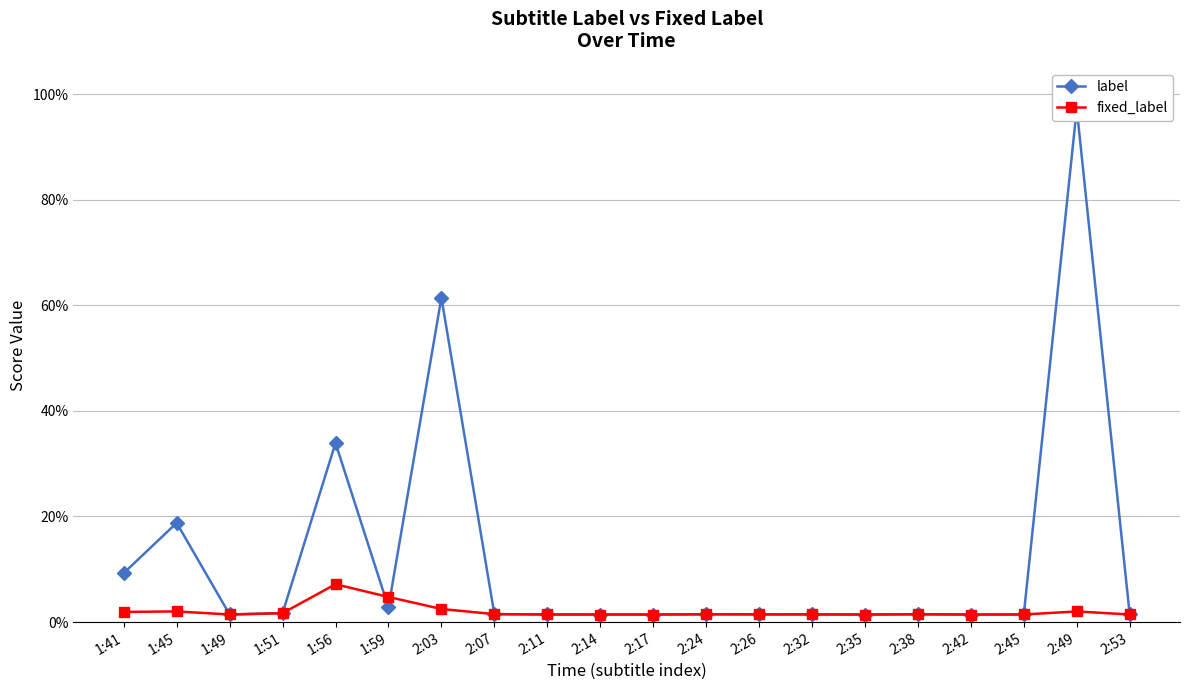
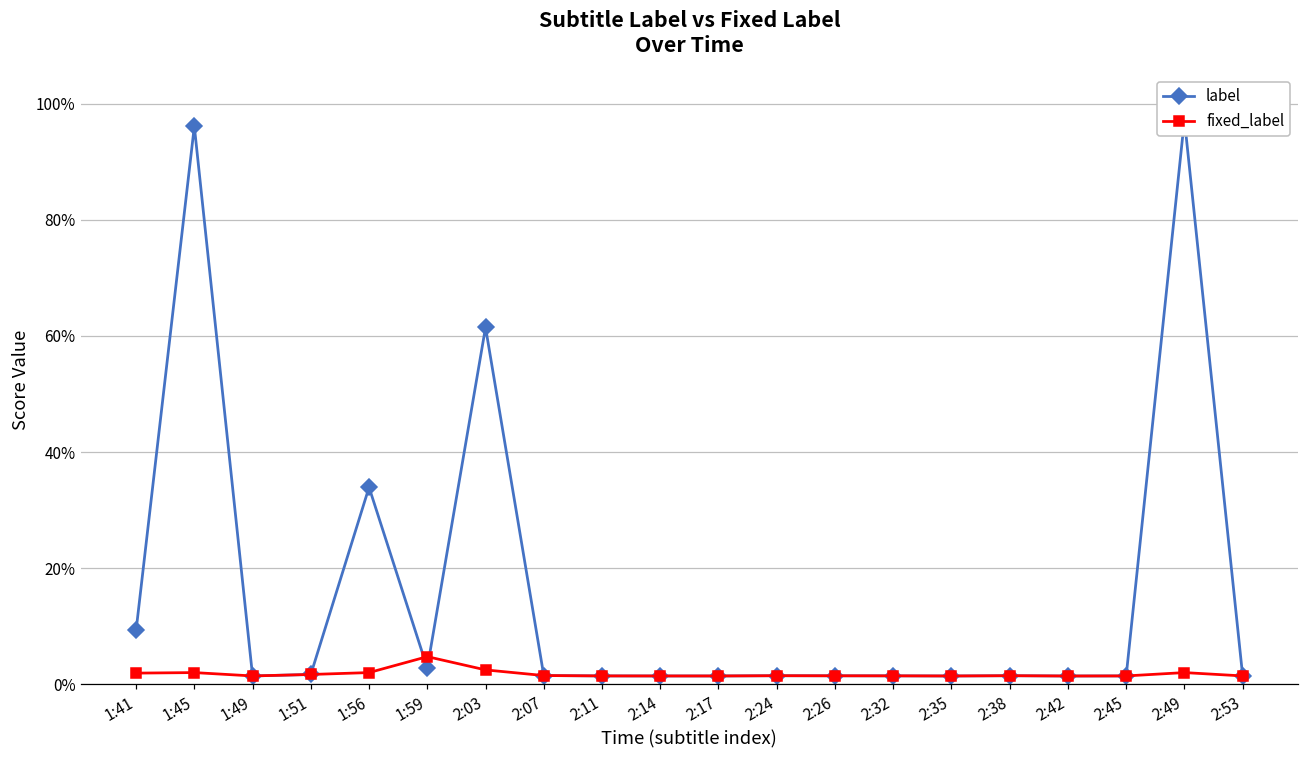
  {
    "label": {
      "1:41": "9%",
-     "1:45": "19%",
+     "1:45": "96%",
      "1:56": "34%",
      "1:59": "3%",
      "2:03": "61%"
    },
    "fixed_label": {
      "1:41": "2%",
      "1:45": "2%",
-     "1:56": "7%",
+     "1:56": "2%",
      "1:59": "5%",
      "2:03": "2%",
      "2:49": "2%"
    }
  }
